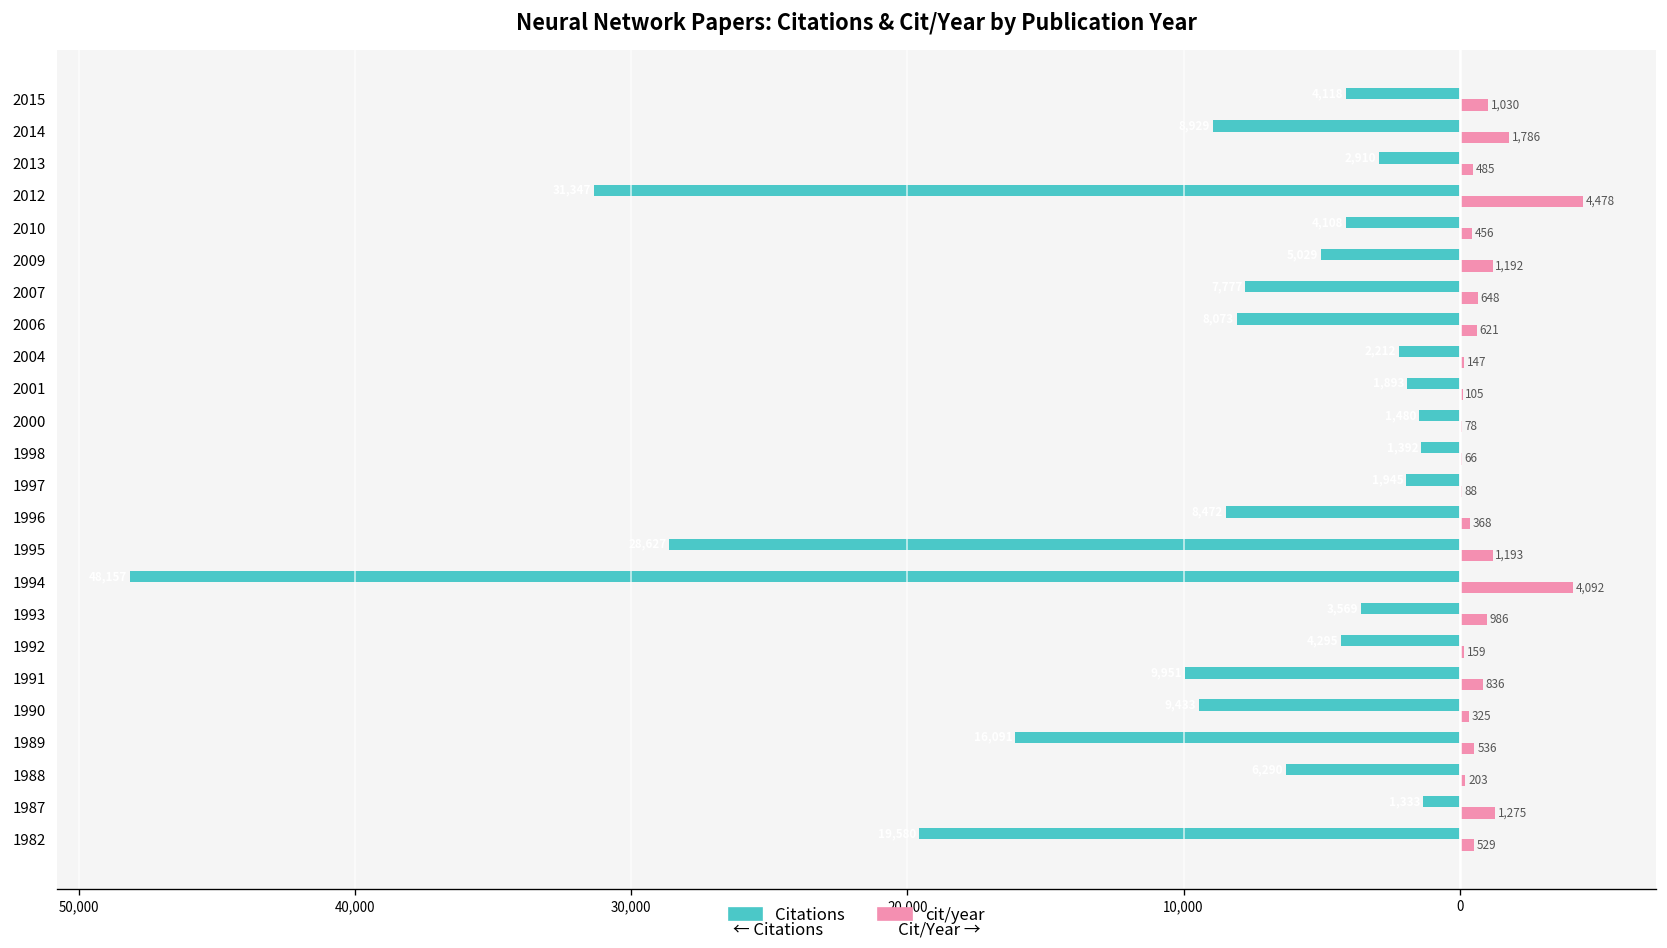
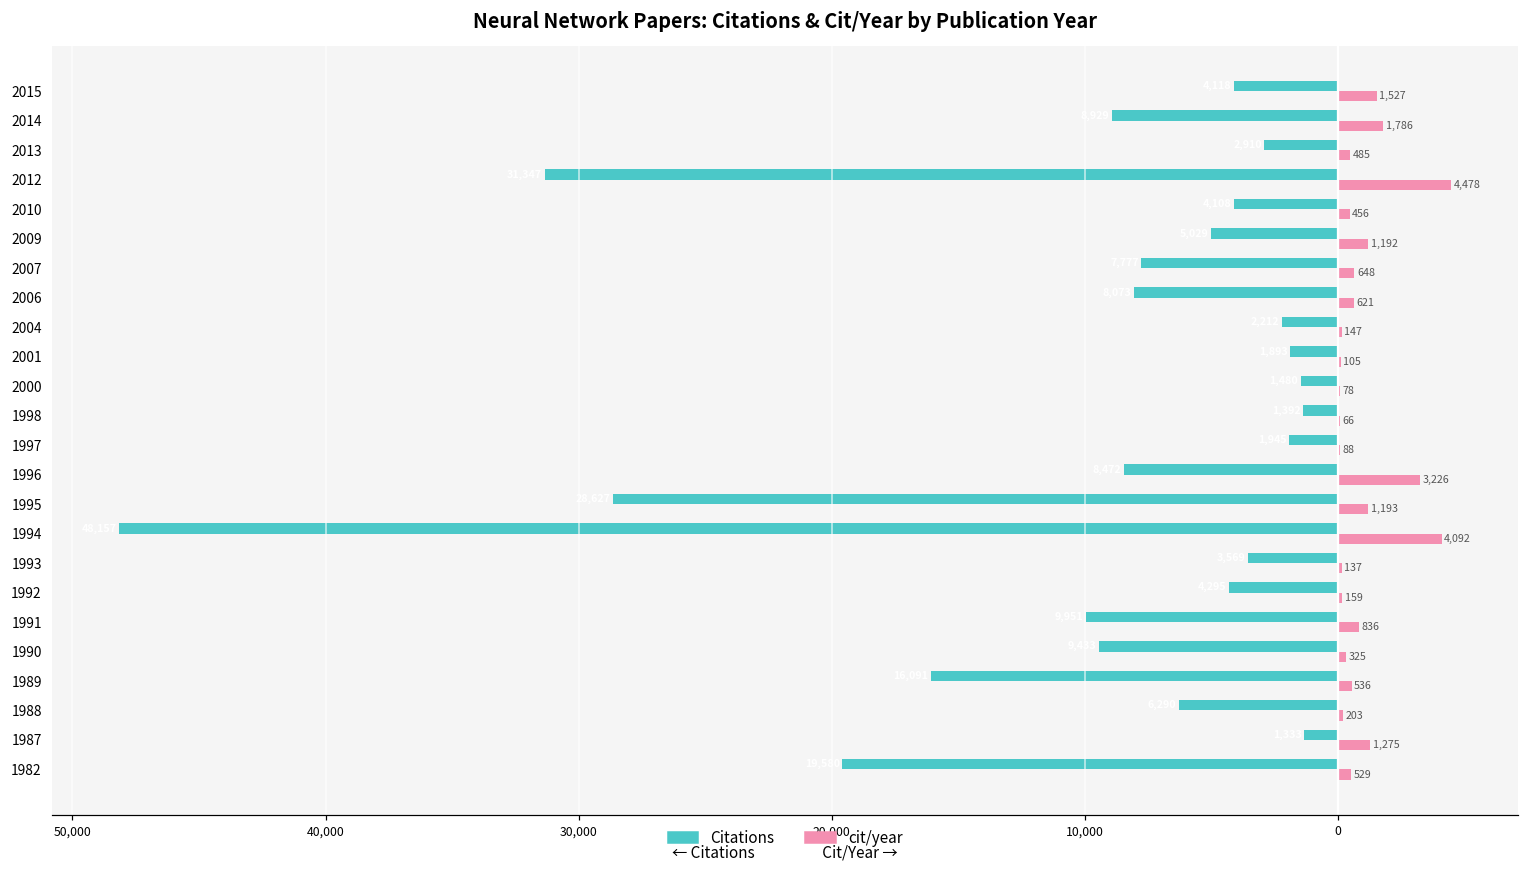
  {
    "cit/year": {
-     "2015": "1,030",
+     "2015": "1,527",
      "2014": "1,786",
      "2013": "485",
      "2012": "4,478",
      "2010": "456",
      "2009": "1,192",
      "2007": "648",
      "2006": "621",
      "2004": "147",
      "2001": "105",
      "2000": "78",
      "1998": "66",
      "1997": "88",
-     "1996": "368",
+     "1996": "3,226",
      "1995": "1,193",
      "1994": "4,092",
-     "1993": "986",
+     "1993": "137",
      "1992": "159",
      "1991": "836",
      "1990": "325",
      "1989": "536",
      "1988": "203",
      "1987": "1,275",
      "1982": "529"
    }
  }
